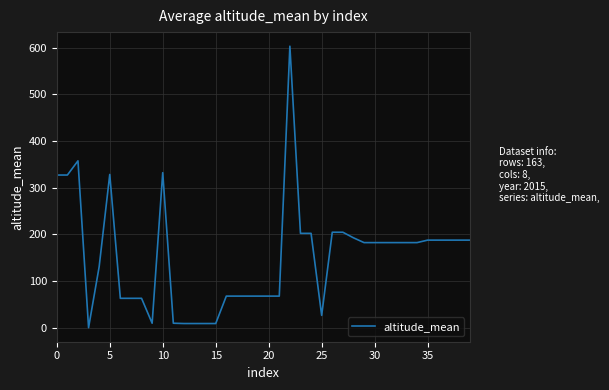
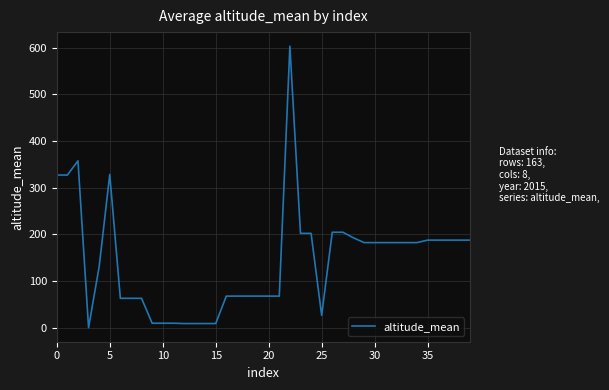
  {
    "0": 330,
    "5": 330,
-   "10": 330,
+   "10": 10,
    "15": 10,
    "20": 70,
    "25": 30,
    "30": 180,
    "35": 190
  }
